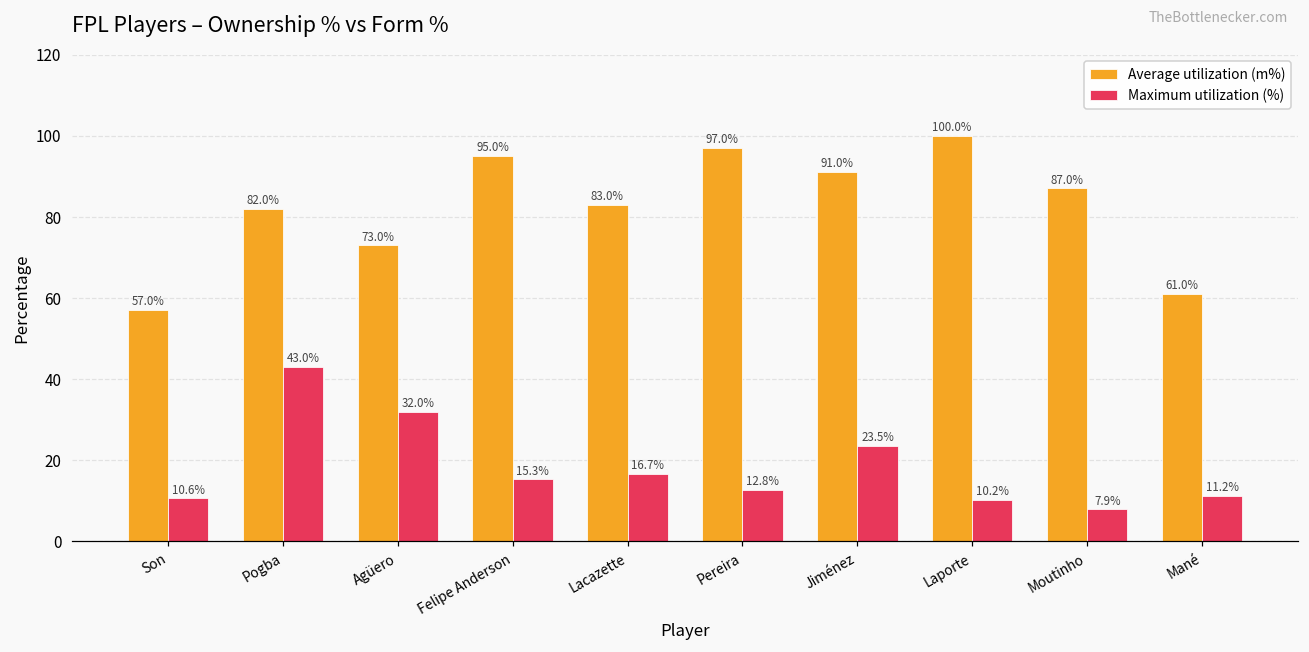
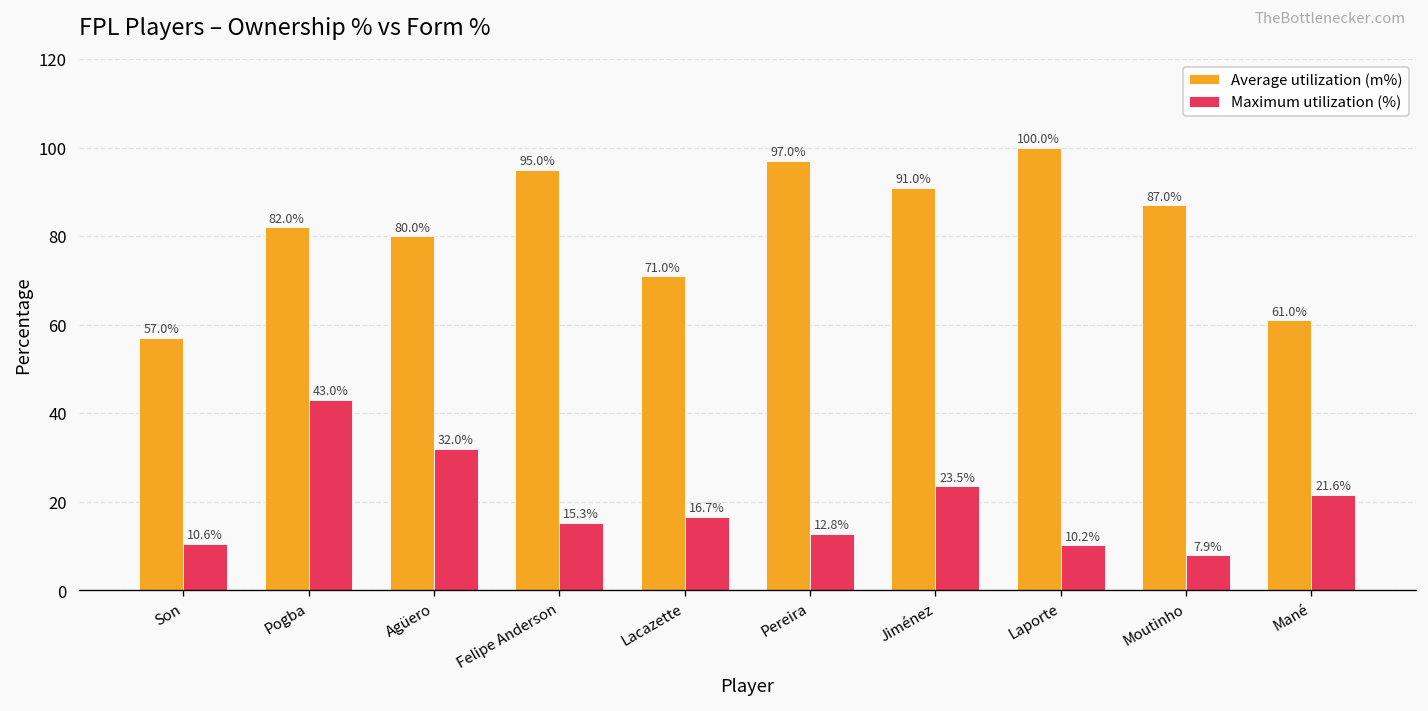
  {
    "Average utilization (m%)": {
      "Son": "57.0%",
      "Pogba": "82.0%",
-     "Agüero": "73.0%",
+     "Agüero": "80.0%",
      "Felipe Anderson": "95.0%",
-     "Lacazette": "83.0%",
+     "Lacazette": "71.0%",
      "Pereira": "97.0%",
      "Jiménez": "91.0%",
      "Laporte": "100.0%",
      "Moutinho": "87.0%",
      "Mané": "61.0%"
    },
    "Maximum utilization (%)": {
      "Son": "10.6%",
      "Pogba": "43.0%",
      "Agüero": "32.0%",
      "Felipe Anderson": "15.3%",
      "Lacazette": "16.7%",
      "Pereira": "12.8%",
      "Jiménez": "23.5%",
      "Laporte": "10.2%",
      "Moutinho": "7.9%",
-     "Mané": "11.2%"
+     "Mané": "21.6%"
    }
  }
